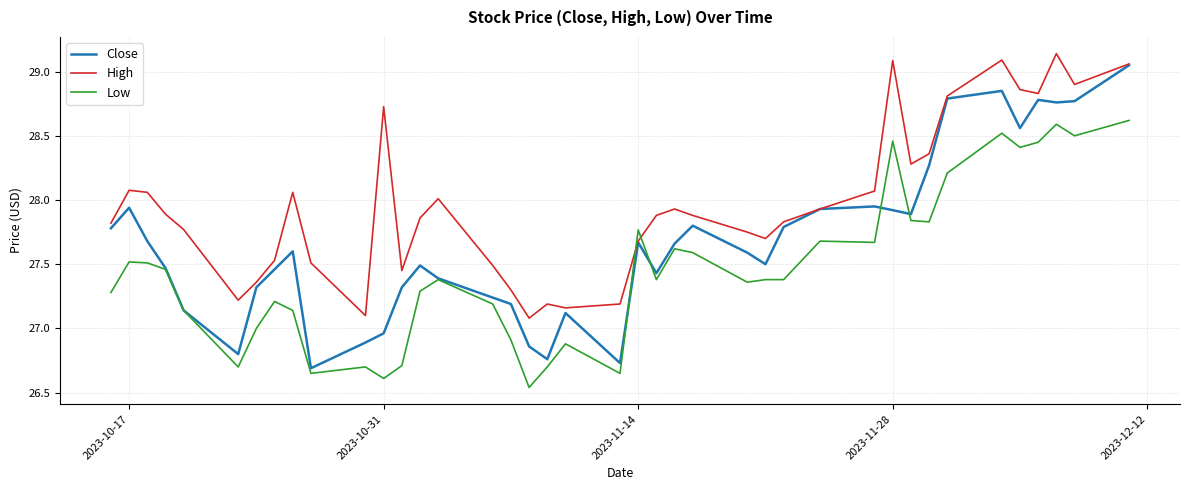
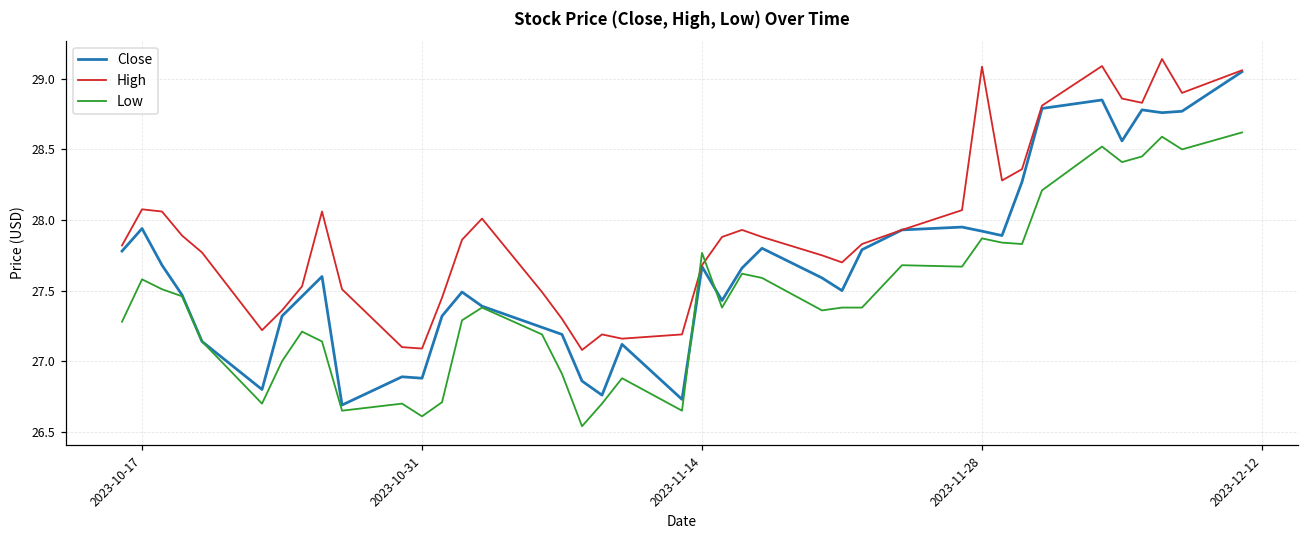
  {
    "Close": {
      "2023-10-17": 27.94,
-     "2023-10-31": 26.96,
+     "2023-10-31": 26.88,
      "2023-11-28": 27.92
    },
    "High": {
      "2023-10-17": 28.08,
-     "2023-10-31": 28.73,
+     "2023-10-31": 27.09,
      "2023-11-28": 29.09
    },
    "Low": {
-     "2023-10-17": 27.52,
+     "2023-10-17": 27.58,
      "2023-10-31": 26.61,
      "2023-11-14": 27.77,
-     "2023-11-28": 28.46
+     "2023-11-28": 27.87
    }
  }
